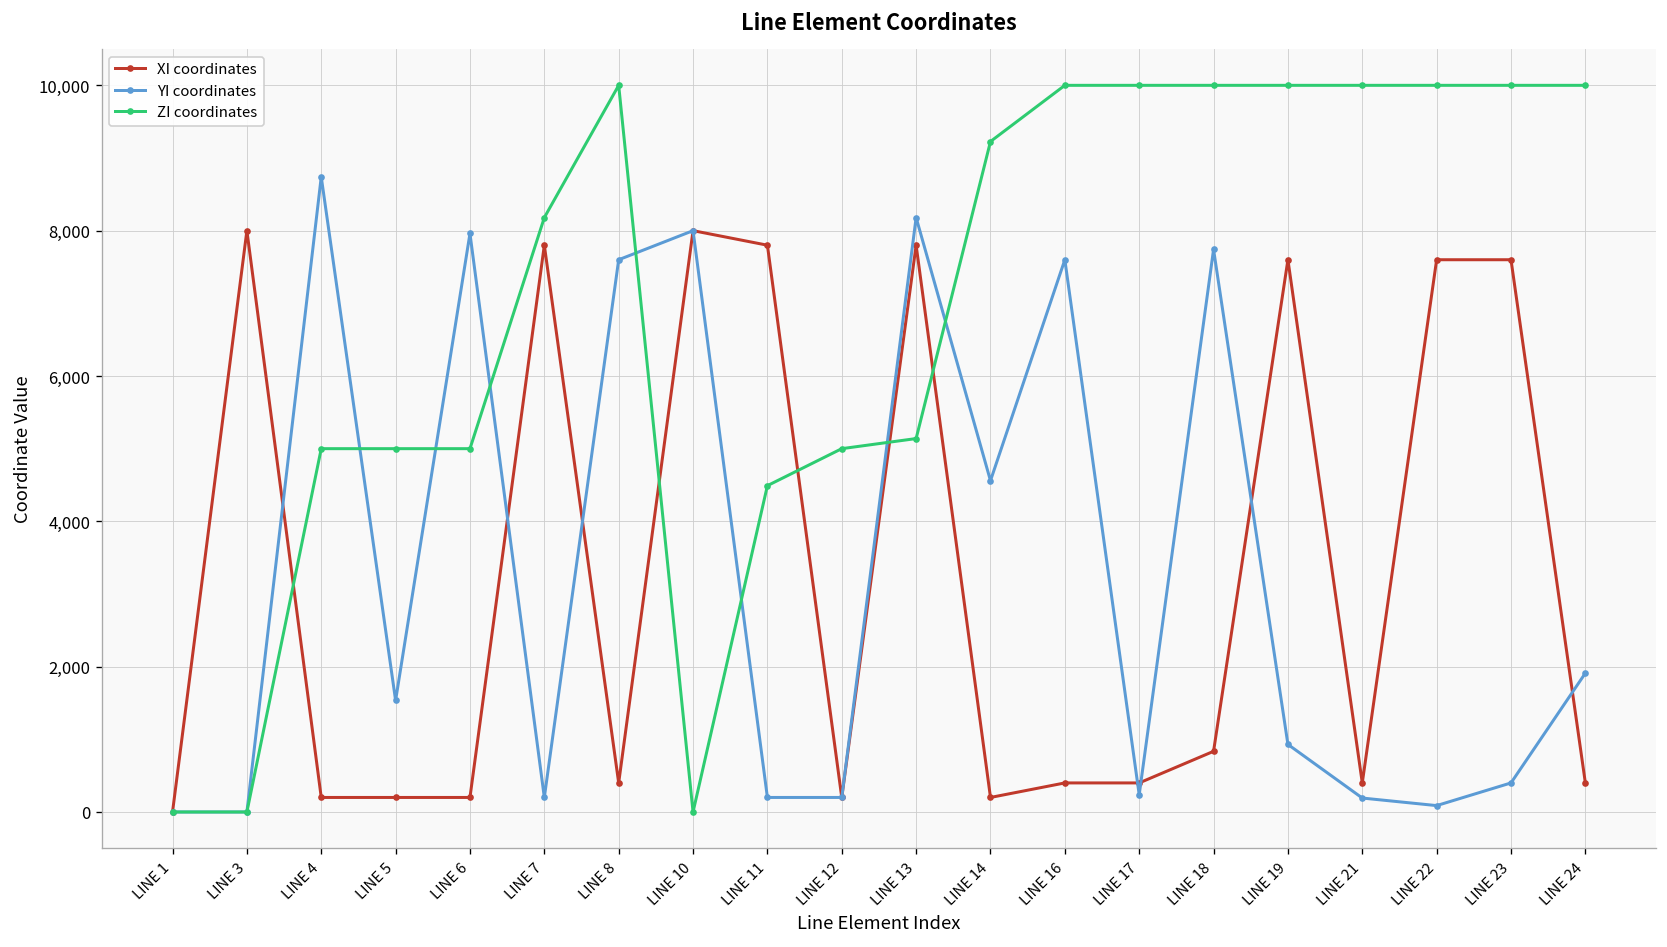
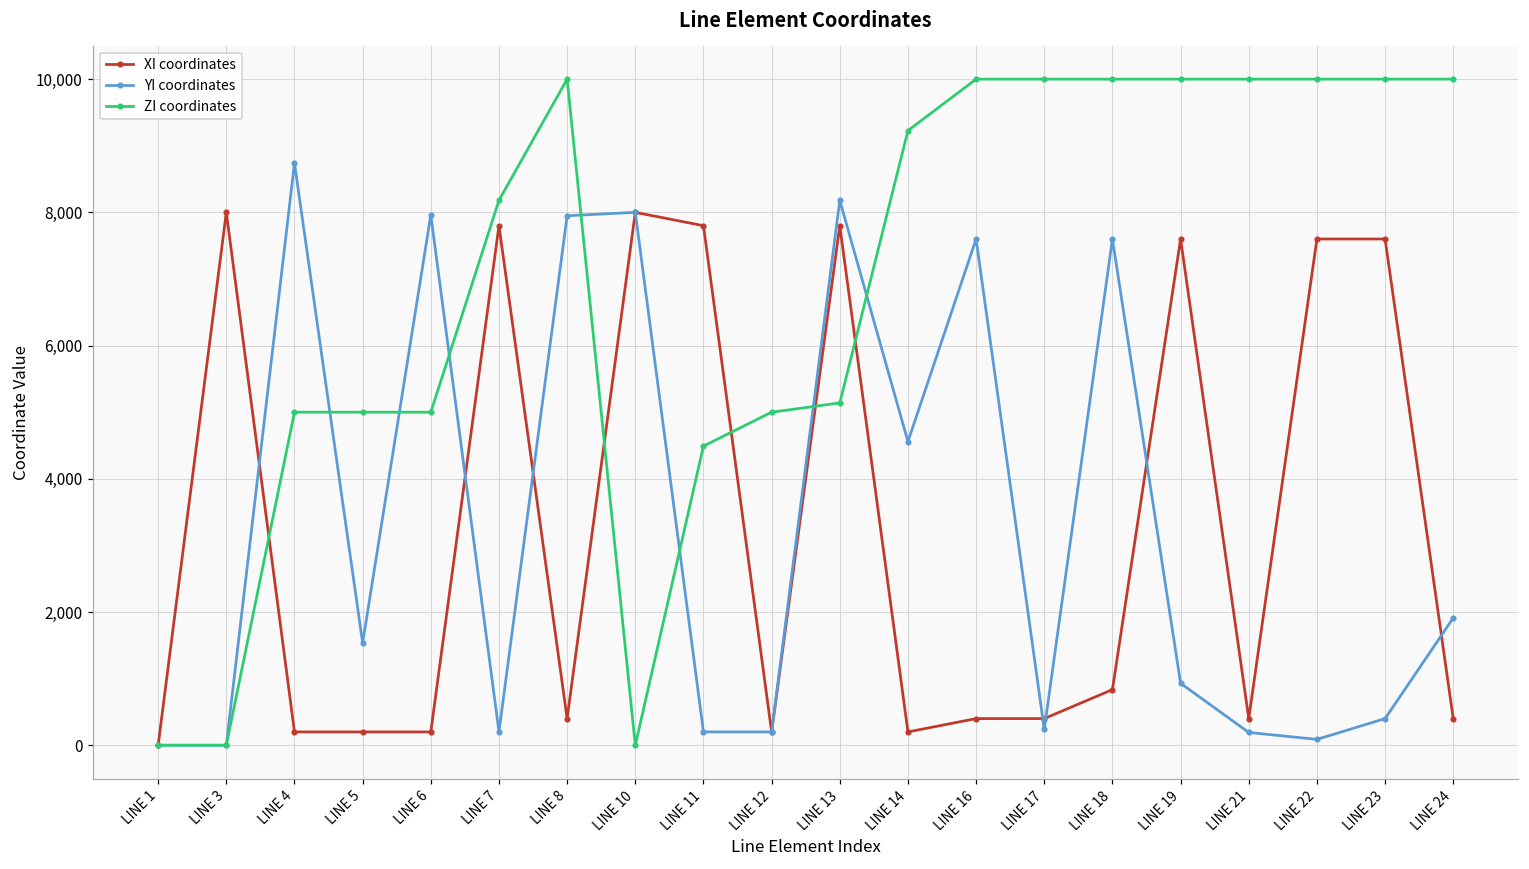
  {
    "XI coordinates": {
      "LINE 3": "8,000",
      "LINE 4": "200",
      "LINE 5": "200",
      "LINE 6": "200",
      "LINE 7": "7,800",
      "LINE 8": "400",
      "LINE 11": "7,800",
      "LINE 13": "7,800",
      "LINE 14": "200",
      "LINE 16": "400",
      "LINE 17": "400",
      "LINE 18": "800",
      "LINE 19": "7,600",
      "LINE 21": "400",
      "LINE 22": "7,600",
      "LINE 23": "7,600",
      "LINE 24": "400"
    },
    "YI coordinates": {
      "LINE 4": "8,700",
      "LINE 5": "1,500",
      "LINE 6": "8,000",
      "LINE 7": "200",
-     "LINE 8": "7,600",
+     "LINE 8": "7,900",
      "LINE 11": "200",
      "LINE 13": "8,200",
      "LINE 14": "4,600",
      "LINE 16": "7,600",
      "LINE 17": "200",
-     "LINE 18": "7,700",
+     "LINE 18": "7,600",
      "LINE 19": "900",
      "LINE 21": "200",
      "LINE 22": "100",
      "LINE 23": "400",
      "LINE 24": "1,900"
    },
    "ZI coordinates": {
      "LINE 4": "5,000",
      "LINE 5": "5,000",
      "LINE 6": "5,000",
      "LINE 7": "8,200",
      "LINE 8": "10,000",
      "LINE 10": "0",
      "LINE 11": "4,500",
      "LINE 12": "5,000",
      "LINE 13": "5,100",
      "LINE 14": "9,200",
      "LINE 16": "10,000",
      "LINE 17": "10,000",
      "LINE 18": "10,000",
      "LINE 19": "10,000",
      "LINE 21": "10,000",
      "LINE 22": "10,000",
      "LINE 23": "10,000",
      "LINE 24": "10,000"
    }
  }
